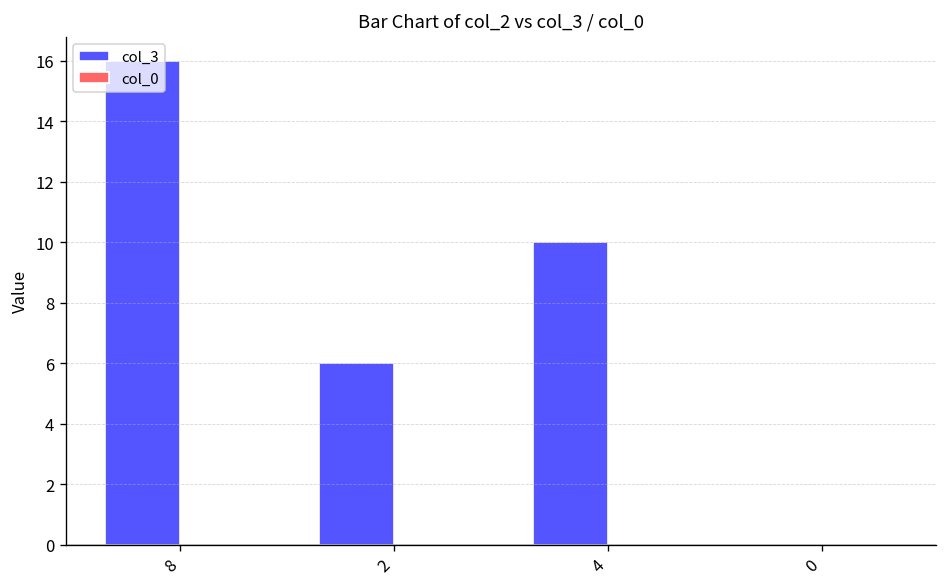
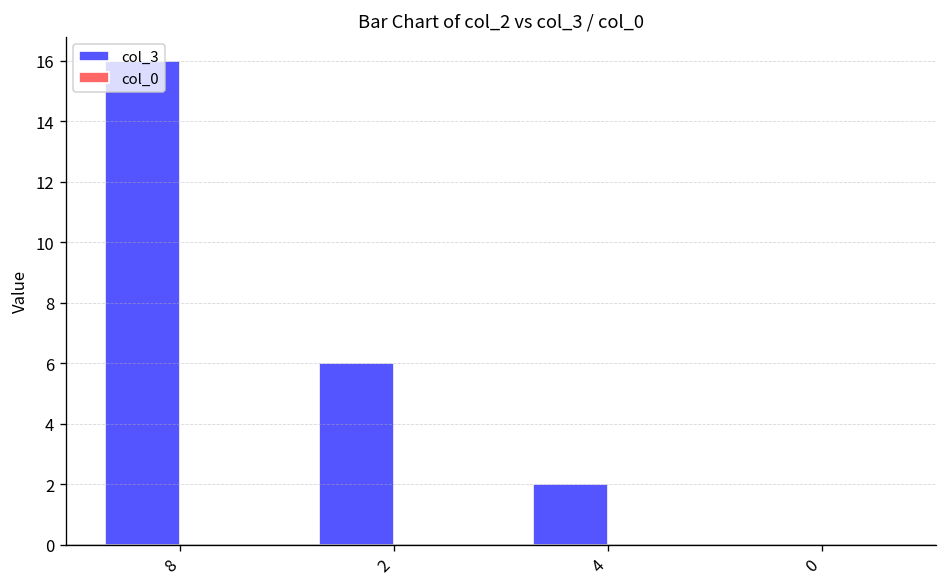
  {
    "col_3": {
      "2": 6,
-     "4": 10,
+     "4": 2,
      "0": 0
    },
    "col_0": {
      "8": 0,
      "2": 0,
      "4": 0,
      "0": 0
    }
  }
